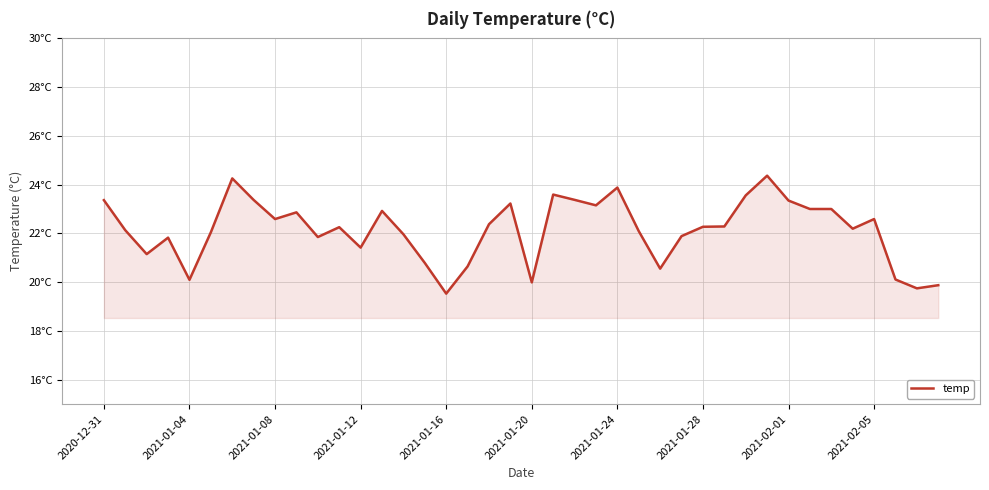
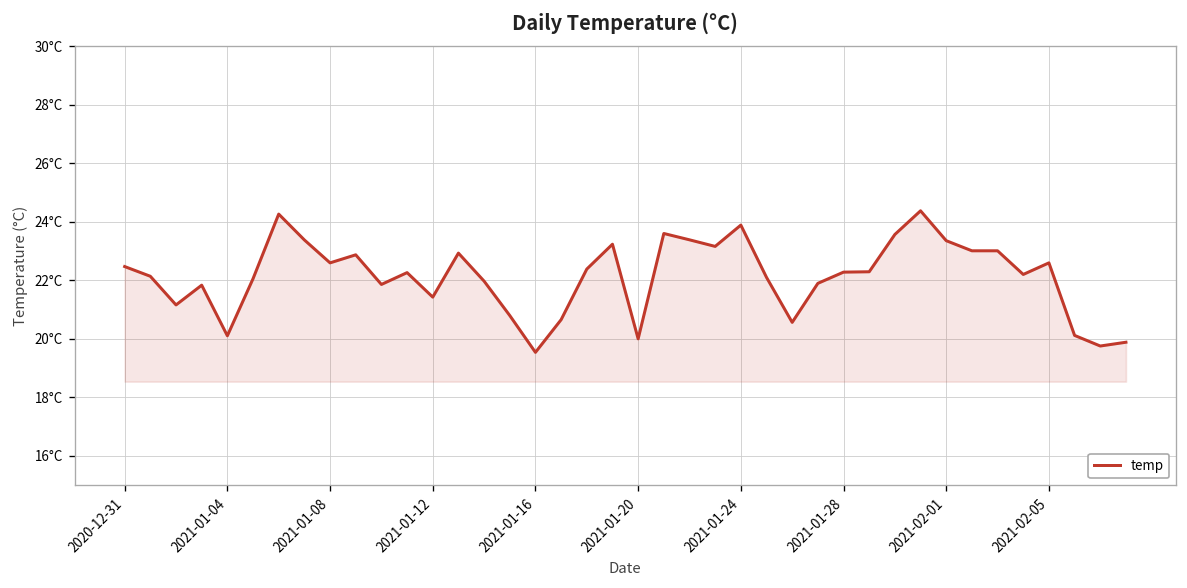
  {
-   "2020-12-31": "23.4°C",
+   "2020-12-31": "22.5°C",
    "2021-01-04": "20.1°C",
    "2021-01-08": "22.6°C",
    "2021-01-12": "21.4°C",
    "2021-01-16": "19.5°C",
    "2021-01-20": "20.0°C",
    "2021-01-24": "23.9°C",
    "2021-01-28": "22.3°C",
    "2021-02-01": "23.3°C",
    "2021-02-05": "22.6°C"
  }
